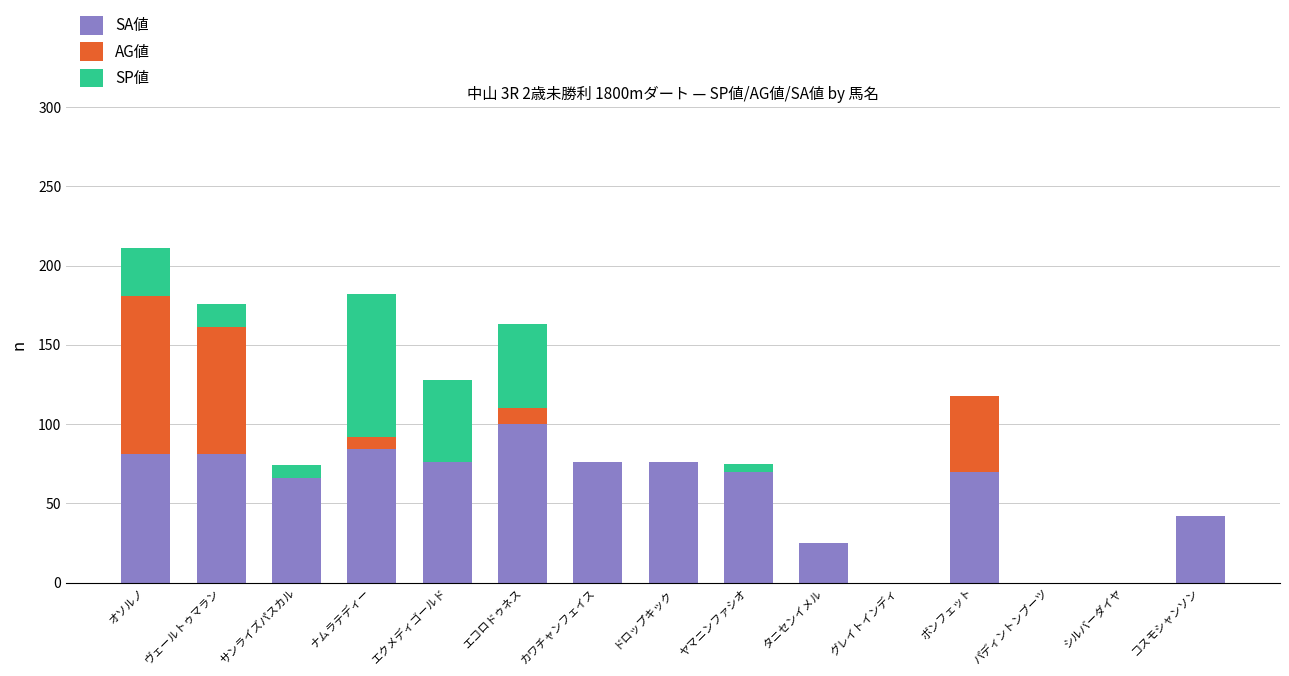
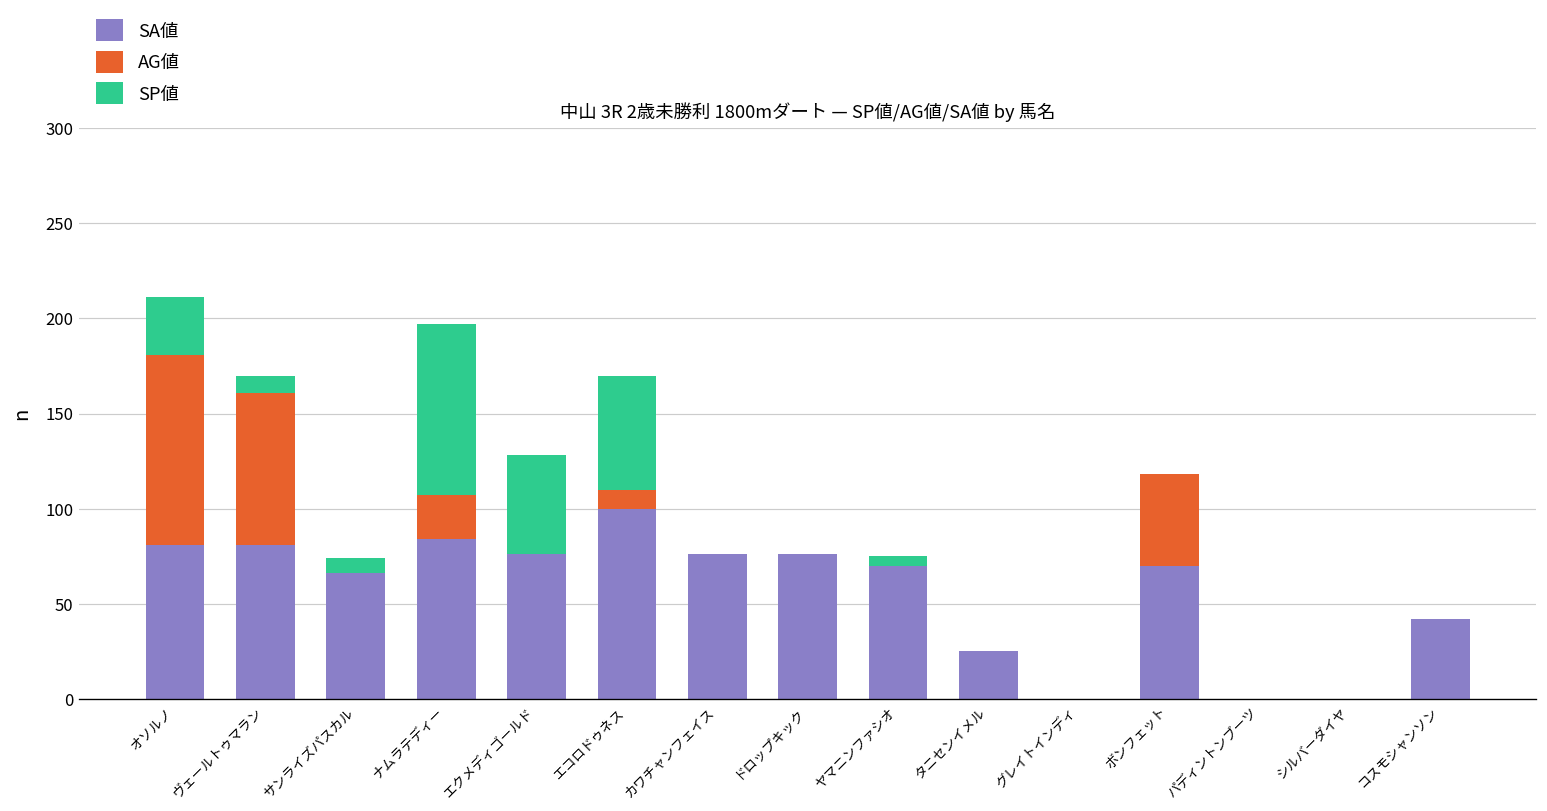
  {
    "SA値": {
      "オソルノ": 81,
      "ヴェールトゥマラン": 81,
      "サンライズパスカル": 66,
      "ナムラテディー": 84,
      "エクメディゴールド": 76,
      "エコロドゥネス": 100,
      "カワチャンフェイス": 76,
      "ドロップキック": 76,
      "ヤマニンファシオ": 70,
      "タニセンイメル": 25,
      "グレイトインディ": 0,
      "ボンフェット": 70,
      "パディントンブーツ": 0,
      "シルバーダイヤ": 0,
      "コスモシャンソン": 42
    },
    "AG値": {
      "オソルノ": 100,
      "ヴェールトゥマラン": 80,
      "サンライズパスカル": 0,
-     "ナムラテディー": 8,
+     "ナムラテディー": 23,
      "エクメディゴールド": 0,
      "エコロドゥネス": 10,
      "カワチャンフェイス": 0,
      "ドロップキック": 0,
      "ヤマニンファシオ": 0,
      "タニセンイメル": 0,
      "グレイトインディ": 0,
      "ボンフェット": 48,
      "パディントンブーツ": 0,
      "シルバーダイヤ": 0,
      "コスモシャンソン": 0
    },
    "SP値": {
      "オソルノ": 30,
-     "ヴェールトゥマラン": 15,
+     "ヴェールトゥマラン": 9,
      "サンライズパスカル": 8,
      "ナムラテディー": 90,
      "エクメディゴールド": 52,
-     "エコロドゥネス": 53,
+     "エコロドゥネス": 60,
      "カワチャンフェイス": 0,
      "ドロップキック": 0,
      "ヤマニンファシオ": 5,
      "タニセンイメル": 0,
      "グレイトインディ": 0,
      "ボンフェット": 0,
      "パディントンブーツ": 0,
      "シルバーダイヤ": 0,
      "コスモシャンソン": 0
    }
  }
